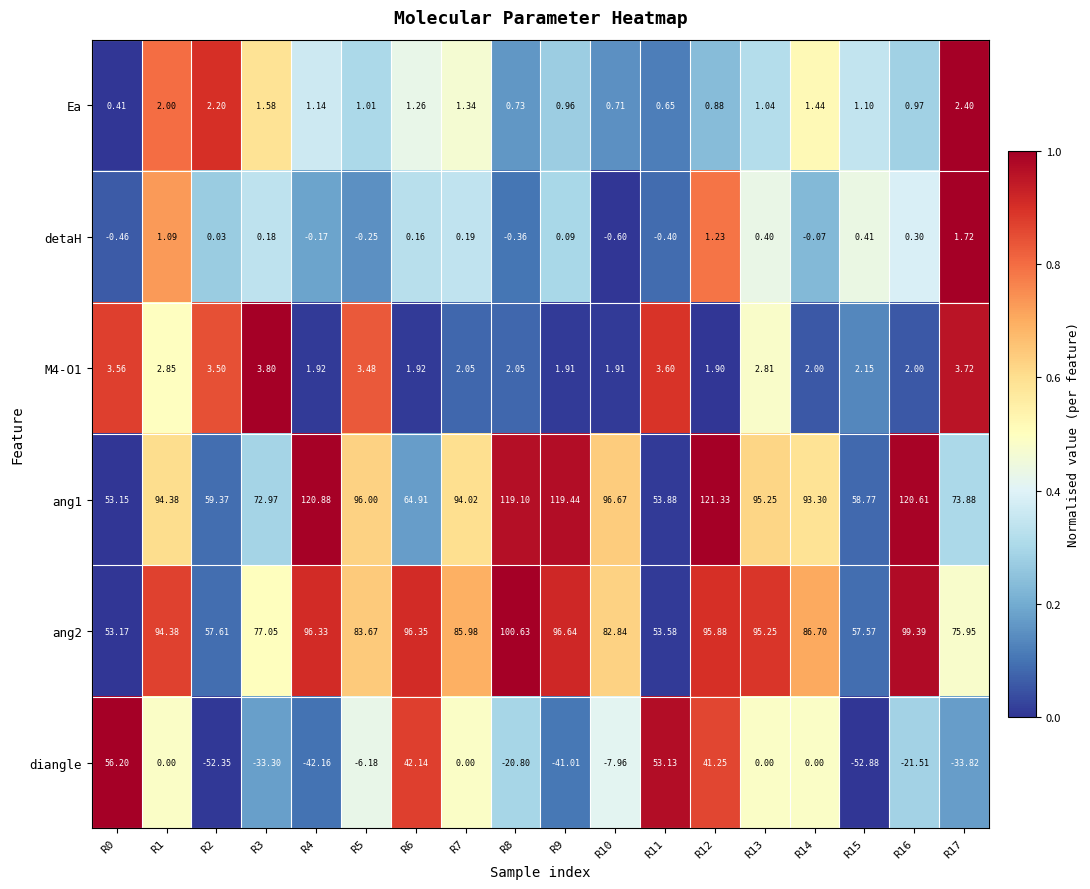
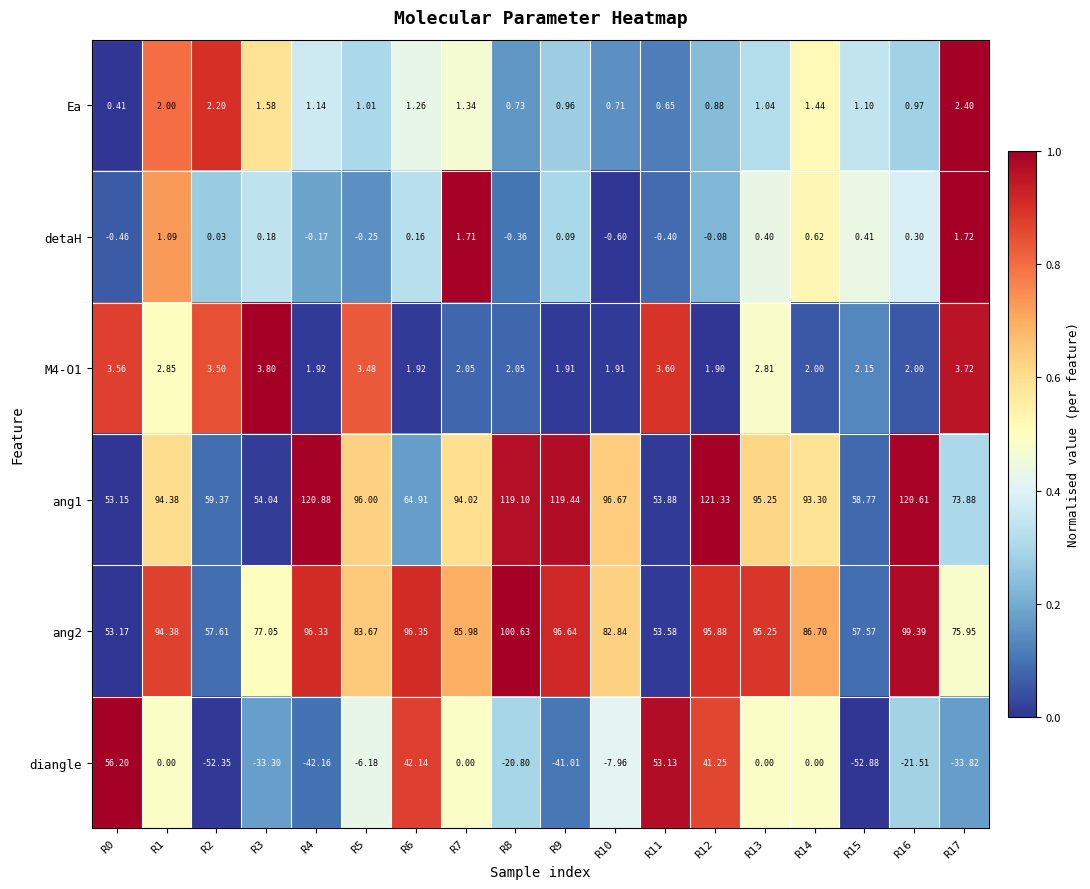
  {
    "Ea": {
      "R0": 0.41,
      "R1": 2.00,
      "R2": 2.20,
      "R3": 1.58,
      "R4": 1.14,
      "R5": 1.01,
      "R6": 1.26,
      "R7": 1.34,
      "R8": 0.73,
      "R9": 0.96,
      "R10": 0.71,
      "R11": 0.65,
      "R12": 0.88,
      "R13": 1.04,
      "R14": 1.44,
      "R15": 1.10,
      "R16": 0.97,
      "R17": 2.40
    },
    "detaH": {
      "R0": -0.46,
      "R1": 1.09,
      "R2": 0.03,
      "R3": 0.18,
      "R4": -0.17,
      "R5": -0.25,
      "R6": 0.16,
-     "R7": 0.19,
+     "R7": 1.71,
      "R8": -0.36,
      "R9": 0.09,
      "R10": -0.60,
      "R11": -0.40,
-     "R12": 1.23,
+     "R12": -0.08,
      "R13": 0.40,
-     "R14": -0.07,
+     "R14": 0.62,
      "R15": 0.41,
      "R16": 0.30,
      "R17": 1.72
    },
    "M4-O1": {
      "R0": 3.56,
      "R1": 2.85,
      "R2": 3.50,
      "R3": 3.80,
      "R4": 1.92,
      "R5": 3.48,
      "R6": 1.92,
      "R7": 2.05,
      "R8": 2.05,
      "R9": 1.91,
      "R10": 1.91,
      "R11": 3.60,
      "R12": 1.90,
      "R13": 2.81,
      "R14": 2.00,
      "R15": 2.15,
      "R16": 2.00,
      "R17": 3.72
    },
    "ang1": {
      "R0": 53.15,
      "R1": 94.38,
      "R2": 59.37,
-     "R3": 72.97,
+     "R3": 54.04,
      "R4": 120.88,
      "R5": 96.00,
      "R6": 64.91,
      "R7": 94.02,
      "R8": 119.10,
      "R9": 119.44,
      "R10": 96.67,
      "R11": 53.88,
      "R12": 121.33,
      "R13": 95.25,
      "R14": 93.30,
      "R15": 58.77,
      "R16": 120.61,
      "R17": 73.88
    },
    "ang2": {
      "R0": 53.17,
      "R1": 94.38,
      "R2": 57.61,
      "R3": 77.05,
      "R4": 96.33,
      "R5": 83.67,
      "R6": 96.35,
      "R7": 85.98,
      "R8": 100.63,
      "R9": 96.64,
      "R10": 82.84,
      "R11": 53.58,
      "R12": 95.88,
      "R13": 95.25,
      "R14": 86.70,
      "R15": 57.57,
      "R16": 99.39,
      "R17": 75.95
    },
    "diangle": {
      "R0": 56.20,
      "R1": 0.00,
      "R2": -52.35,
      "R3": -33.30,
      "R4": -42.16,
      "R5": -6.18,
      "R6": 42.14,
      "R7": 0.00,
      "R8": -20.80,
      "R9": -41.01,
      "R10": -7.96,
      "R11": 53.13,
      "R12": 41.25,
      "R13": 0.00,
      "R14": 0.00,
      "R15": -52.88,
      "R16": -21.51,
      "R17": -33.82
    }
  }
